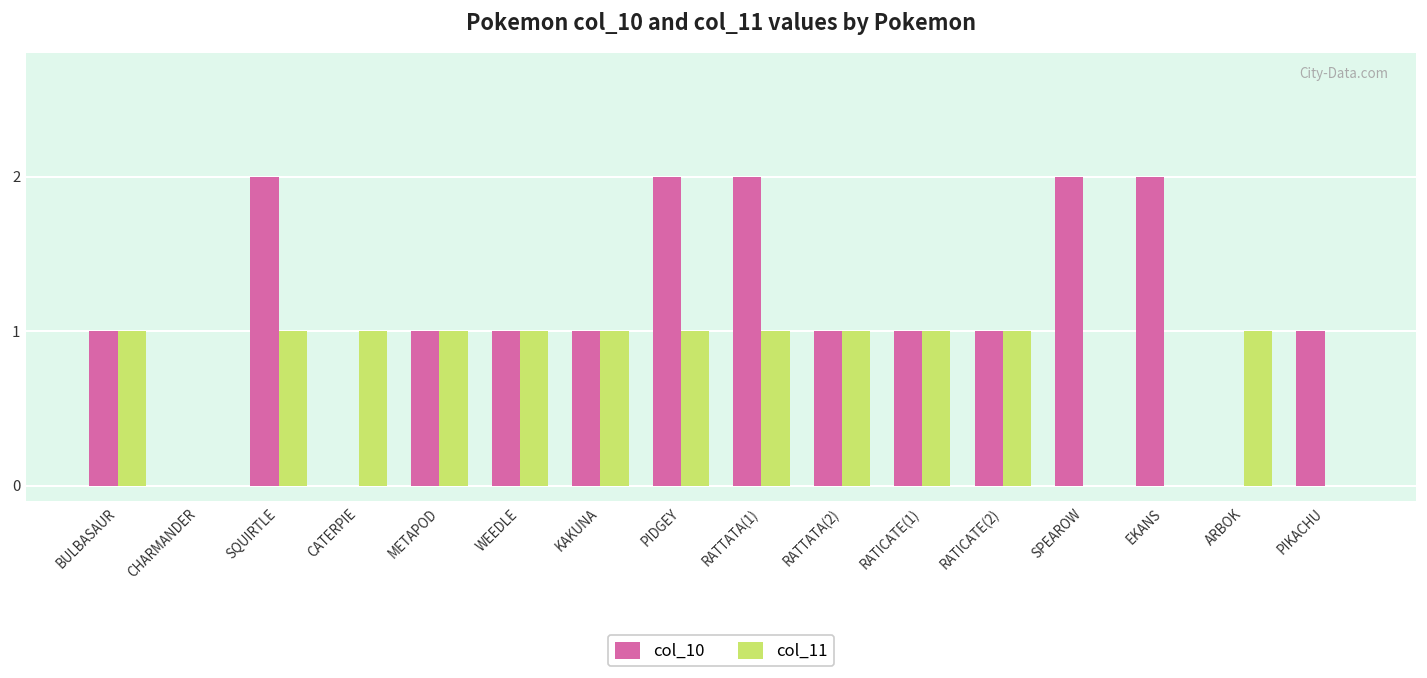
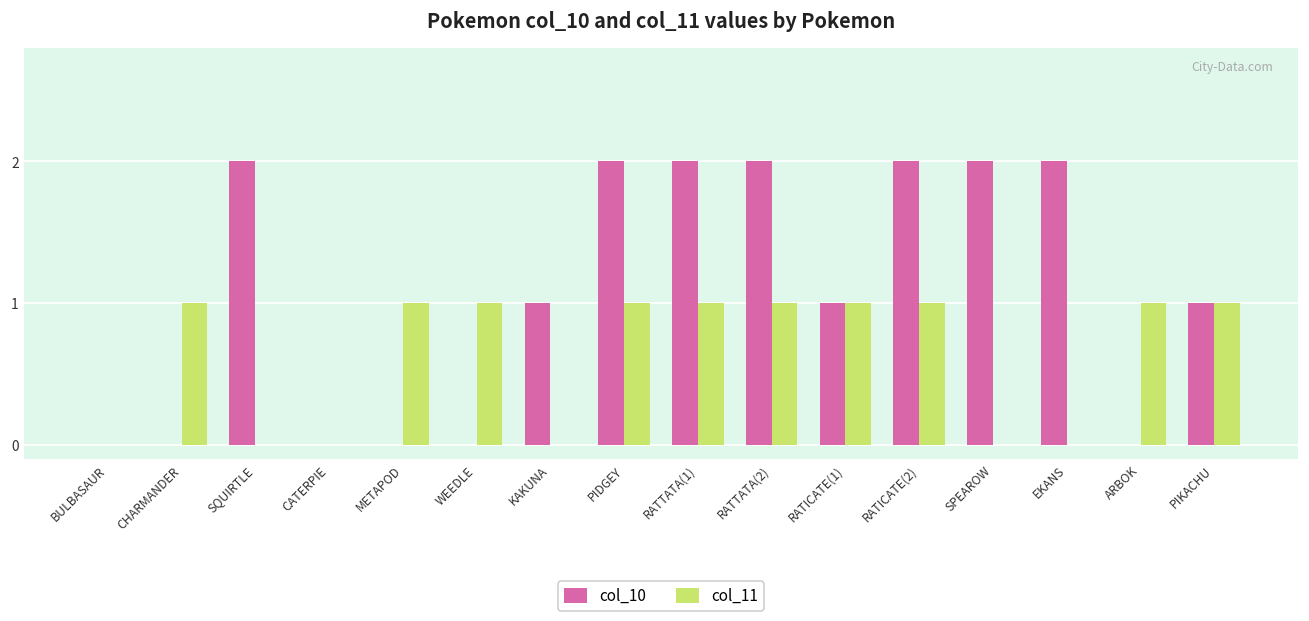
  {
    "col_10": {
-     "BULBASAUR": 1,
+     "BULBASAUR": 0,
      "CHARMANDER": 0,
      "SQUIRTLE": 2,
      "CATERPIE": 0,
-     "METAPOD": 1,
-     "WEEDLE": 1,
+     "METAPOD": 0,
+     "WEEDLE": 0,
      "KAKUNA": 1,
      "PIDGEY": 2,
      "RATTATA(1)": 2,
-     "RATTATA(2)": 1,
+     "RATTATA(2)": 2,
      "RATICATE(1)": 1,
-     "RATICATE(2)": 1,
+     "RATICATE(2)": 2,
      "SPEAROW": 2,
      "EKANS": 2,
      "ARBOK": 0,
      "PIKACHU": 1
    },
    "col_11": {
-     "BULBASAUR": 1,
-     "CHARMANDER": 0,
-     "SQUIRTLE": 1,
-     "CATERPIE": 1,
+     "BULBASAUR": 0,
+     "CHARMANDER": 1,
+     "SQUIRTLE": 0,
+     "CATERPIE": 0,
      "METAPOD": 1,
      "WEEDLE": 1,
-     "KAKUNA": 1,
+     "KAKUNA": 0,
      "PIDGEY": 1,
      "RATTATA(1)": 1,
      "RATTATA(2)": 1,
      "RATICATE(1)": 1,
      "RATICATE(2)": 1,
      "SPEAROW": 0,
      "EKANS": 0,
      "ARBOK": 1,
-     "PIKACHU": 0
+     "PIKACHU": 1
    }
  }
